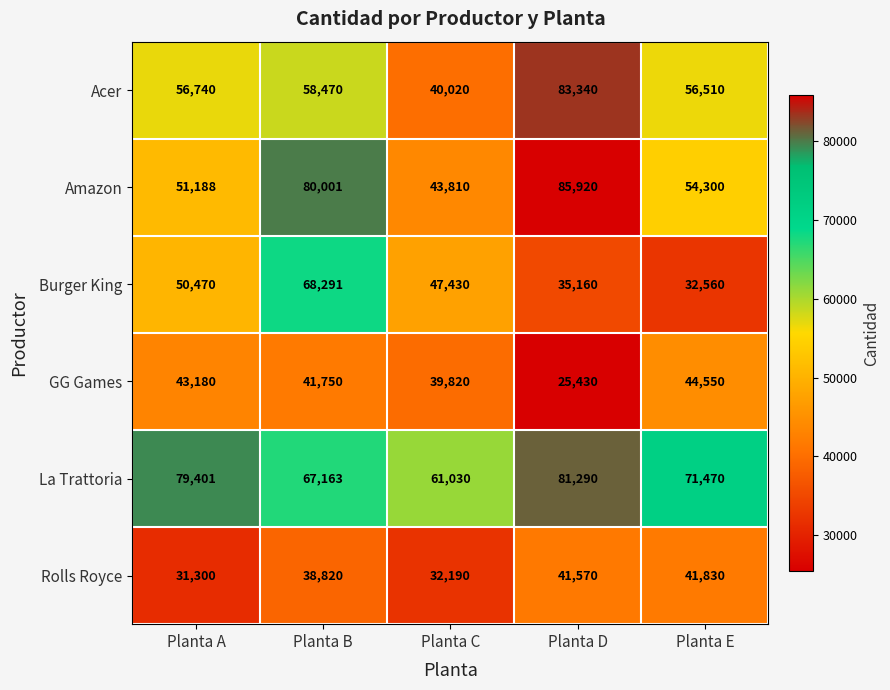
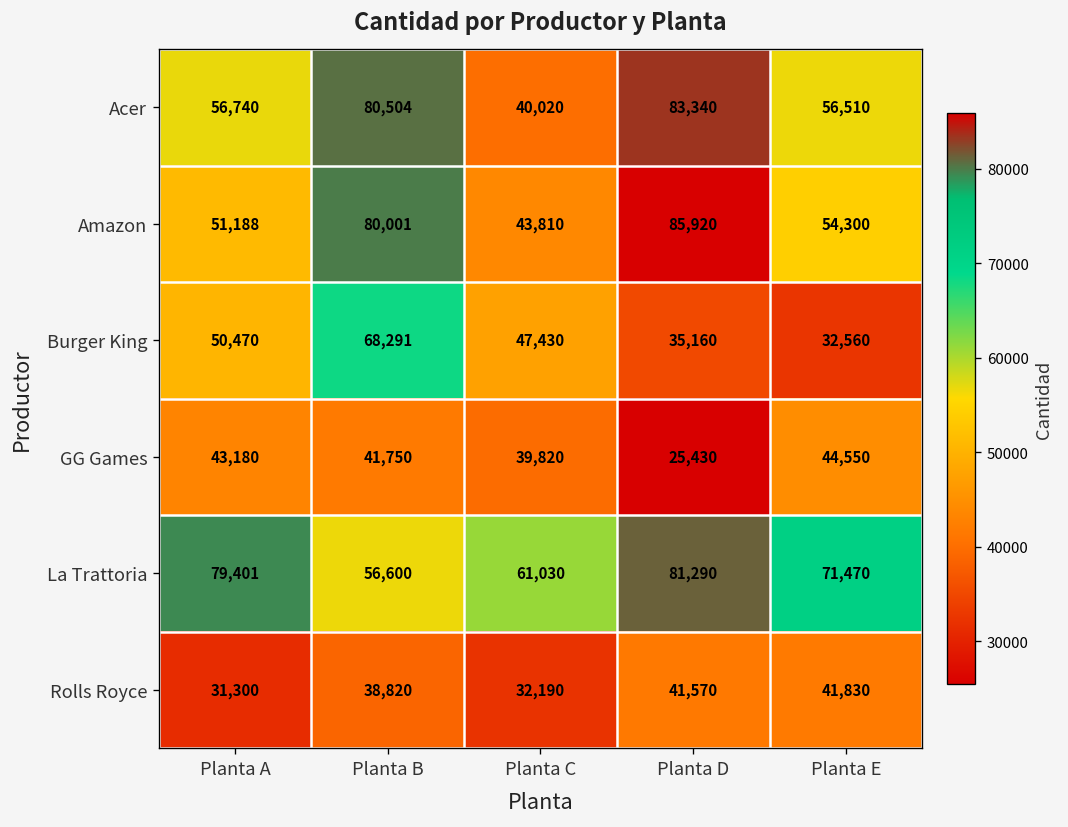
  {
    "Acer": {
      "Planta A": "56,740",
-     "Planta B": "58,470",
+     "Planta B": "80,504",
      "Planta C": "40,020",
      "Planta D": "83,340",
      "Planta E": "56,510"
    },
    "Amazon": {
      "Planta A": "51,188",
      "Planta B": "80,001",
      "Planta C": "43,810",
      "Planta D": "85,920",
      "Planta E": "54,300"
    },
    "Burger King": {
      "Planta A": "50,470",
      "Planta B": "68,291",
      "Planta C": "47,430",
      "Planta D": "35,160",
      "Planta E": "32,560"
    },
    "GG Games": {
      "Planta A": "43,180",
      "Planta B": "41,750",
      "Planta C": "39,820",
      "Planta D": "25,430",
      "Planta E": "44,550"
    },
    "La Trattoria": {
      "Planta A": "79,401",
-     "Planta B": "67,163",
+     "Planta B": "56,600",
      "Planta C": "61,030",
      "Planta D": "81,290",
      "Planta E": "71,470"
    },
    "Rolls Royce": {
      "Planta A": "31,300",
      "Planta B": "38,820",
      "Planta C": "32,190",
      "Planta D": "41,570",
      "Planta E": "41,830"
    }
  }
